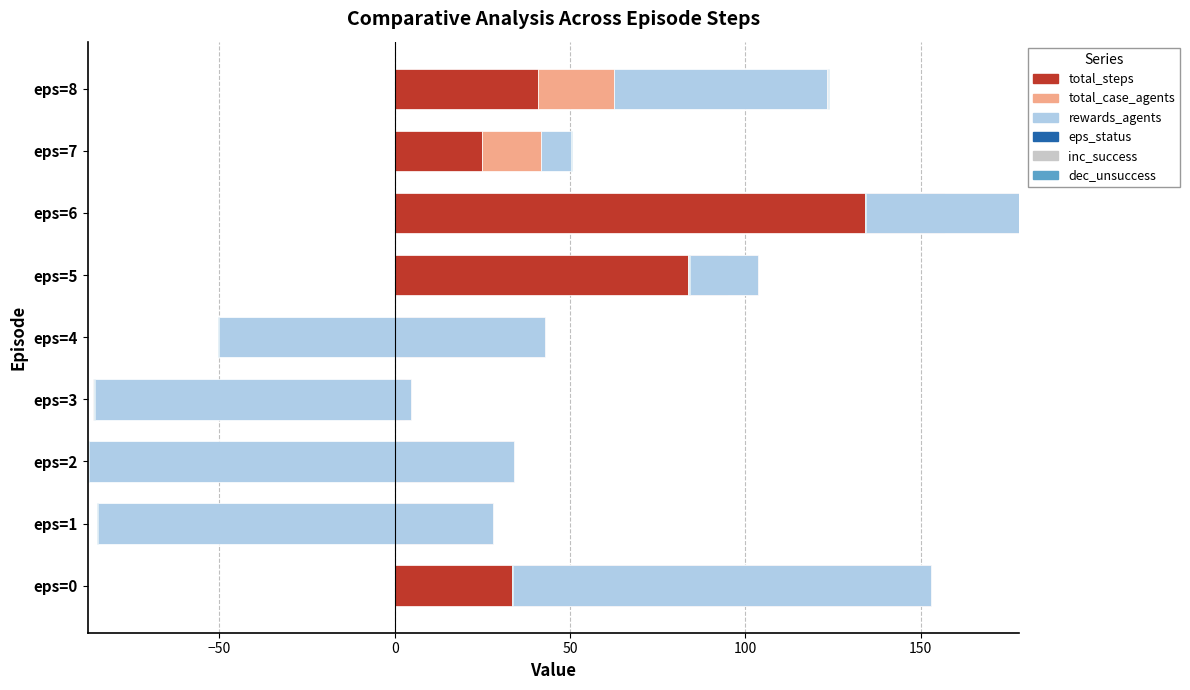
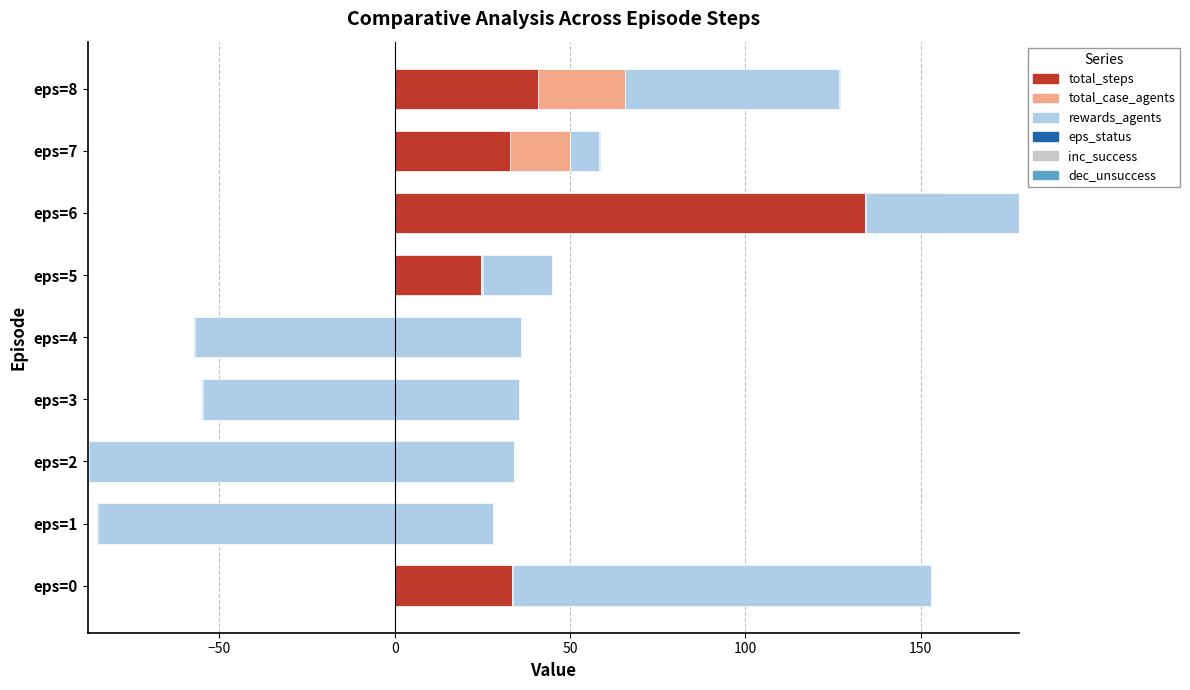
  {
    "total_steps": {
      "eps=8": 41,
-     "eps=7": 25,
-     "eps=5": 95,
+     "eps=7": 33,
+     "eps=5": 36,
      "eps=2": 34,
      "eps=1": 28,
      "eps=0": 153
    },
    "total_case_agents": {
-     "eps=8": 22,
+     "eps=8": 25,
      "eps=7": 17,
      "eps=6": 21,
      "eps=5": 9,
-     "eps=4": 10,
-     "eps=3": 2,
+     "eps=4": 3,
+     "eps=3": 32,
      "eps=2": 0,
      "eps=1": 0,
      "eps=0": 0
    }
  }
